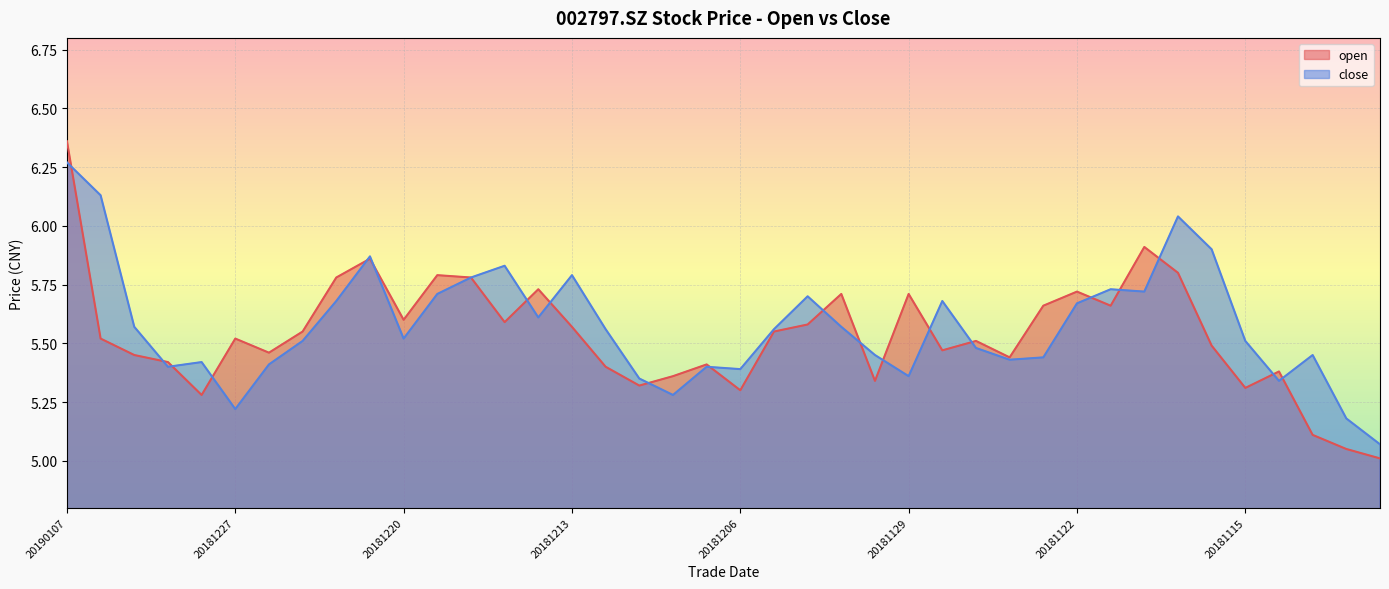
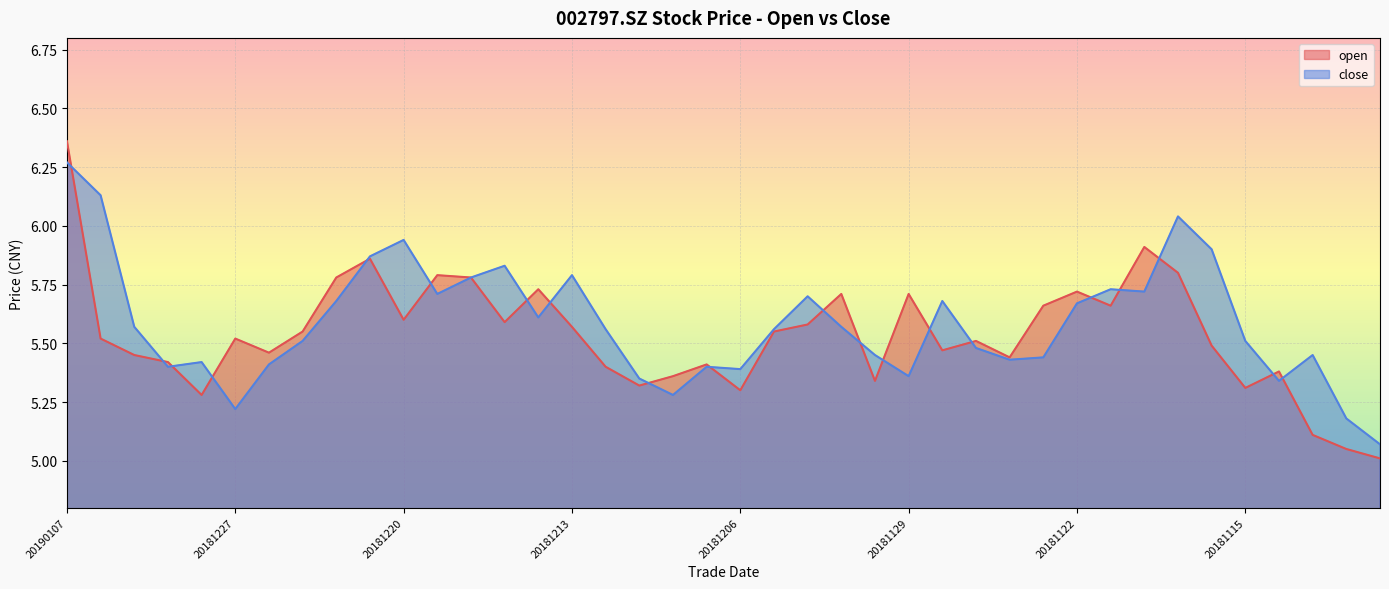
  {
    "open": {
      "20190107": 6.36,
      "20181227": 5.52,
      "20181220": 5.60,
      "20181213": 5.57,
      "20181206": 5.30,
      "20181129": 5.71,
      "20181122": 5.72,
      "20181115": 5.31
    },
    "close": {
      "20190107": 6.27,
      "20181227": 5.22,
-     "20181220": 5.52,
+     "20181220": 5.94,
      "20181213": 5.79,
      "20181206": 5.39,
      "20181129": 5.36,
      "20181122": 5.67,
      "20181115": 5.51
    }
  }
